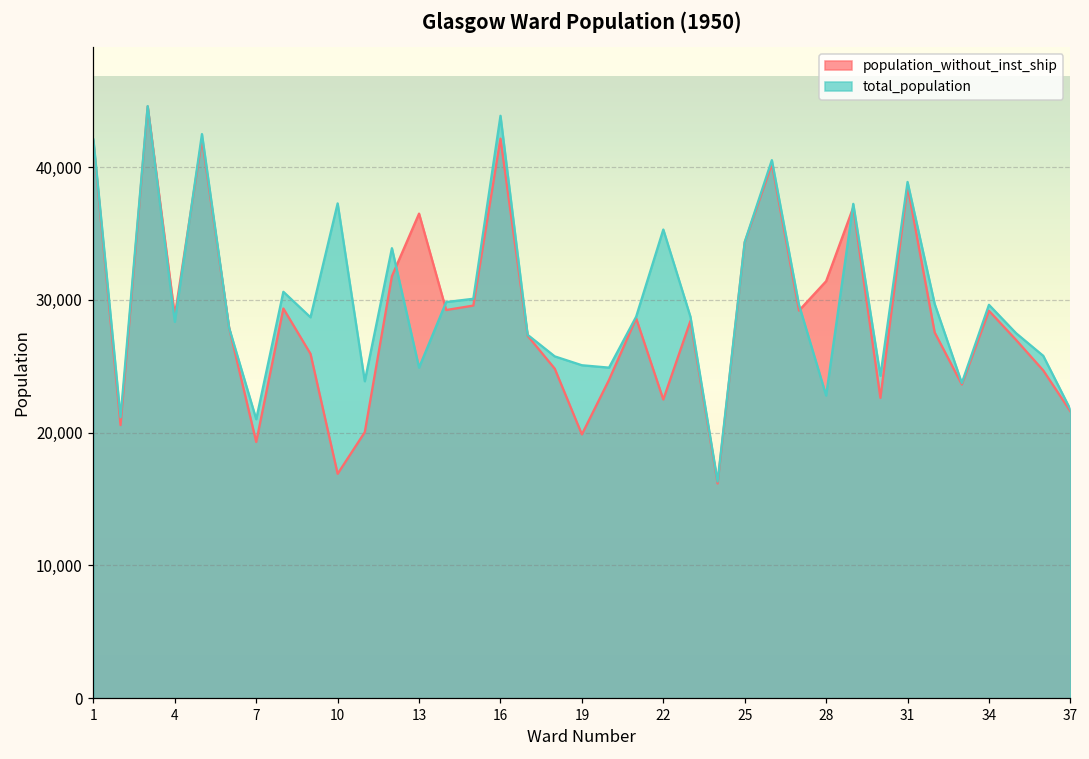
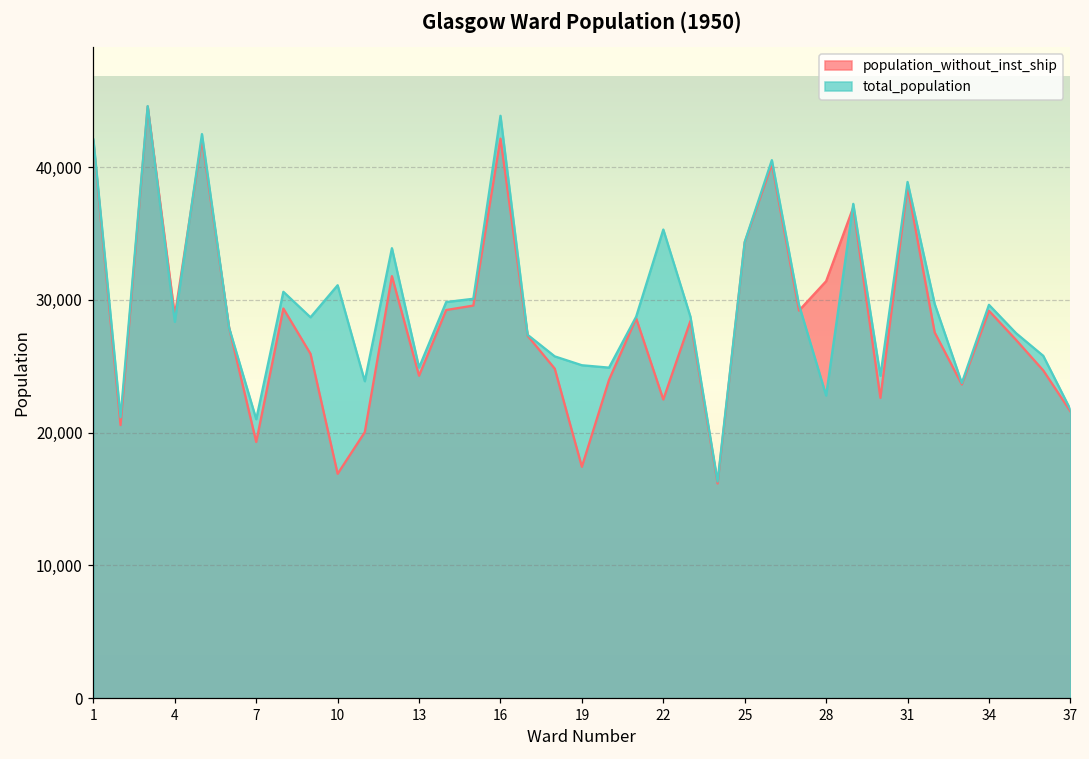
  {
    "population_without_inst_ship": {
      "4": "28,800",
      "7": "19,300",
      "10": "16,900",
-     "13": "36,500",
+     "13": "24,300",
      "16": "42,100",
-     "19": "19,900",
+     "19": "17,400",
      "22": "22,500",
      "28": "31,400",
      "31": "38,600",
      "34": "29,200"
    },
    "total_population": {
      "4": "28,300",
      "7": "21,000",
-     "10": "37,300",
+     "10": "31,100",
      "13": "24,900",
      "16": "43,900",
      "19": "25,100",
      "22": "35,300",
      "28": "22,800",
      "31": "38,900",
      "34": "29,600"
    }
  }
